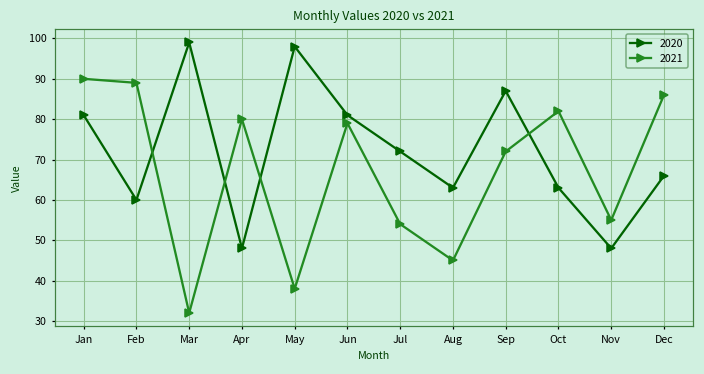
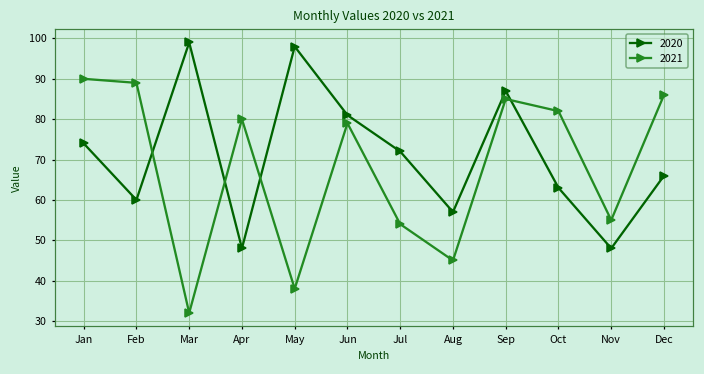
  {
    "2020": {
-     "Jan": 81,
+     "Jan": 74,
      "Feb": 60,
      "Mar": 99,
      "Apr": 48,
      "May": 98,
      "Jun": 81,
      "Jul": 72,
-     "Aug": 63,
+     "Aug": 57,
      "Sep": 87,
      "Oct": 63,
      "Nov": 48,
      "Dec": 66
    },
    "2021": {
      "Jan": 90,
      "Feb": 89,
      "Mar": 32,
      "Apr": 80,
      "May": 38,
      "Jun": 79,
      "Jul": 54,
      "Aug": 45,
-     "Sep": 72,
+     "Sep": 85,
      "Oct": 82,
      "Nov": 55,
      "Dec": 86
    }
  }
